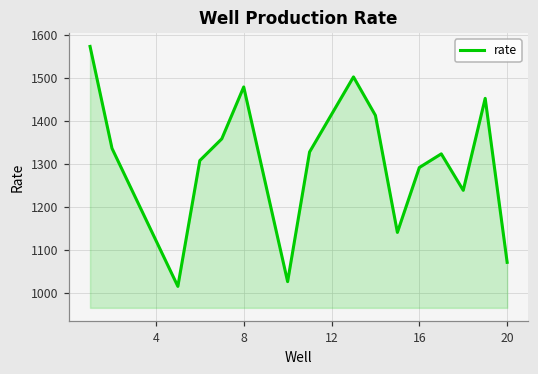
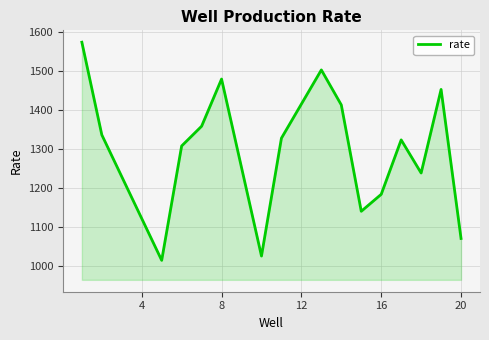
  {
    "8": 1480,
-   "16": 1290,
+   "16": 1180,
    "20": 1070
  }
